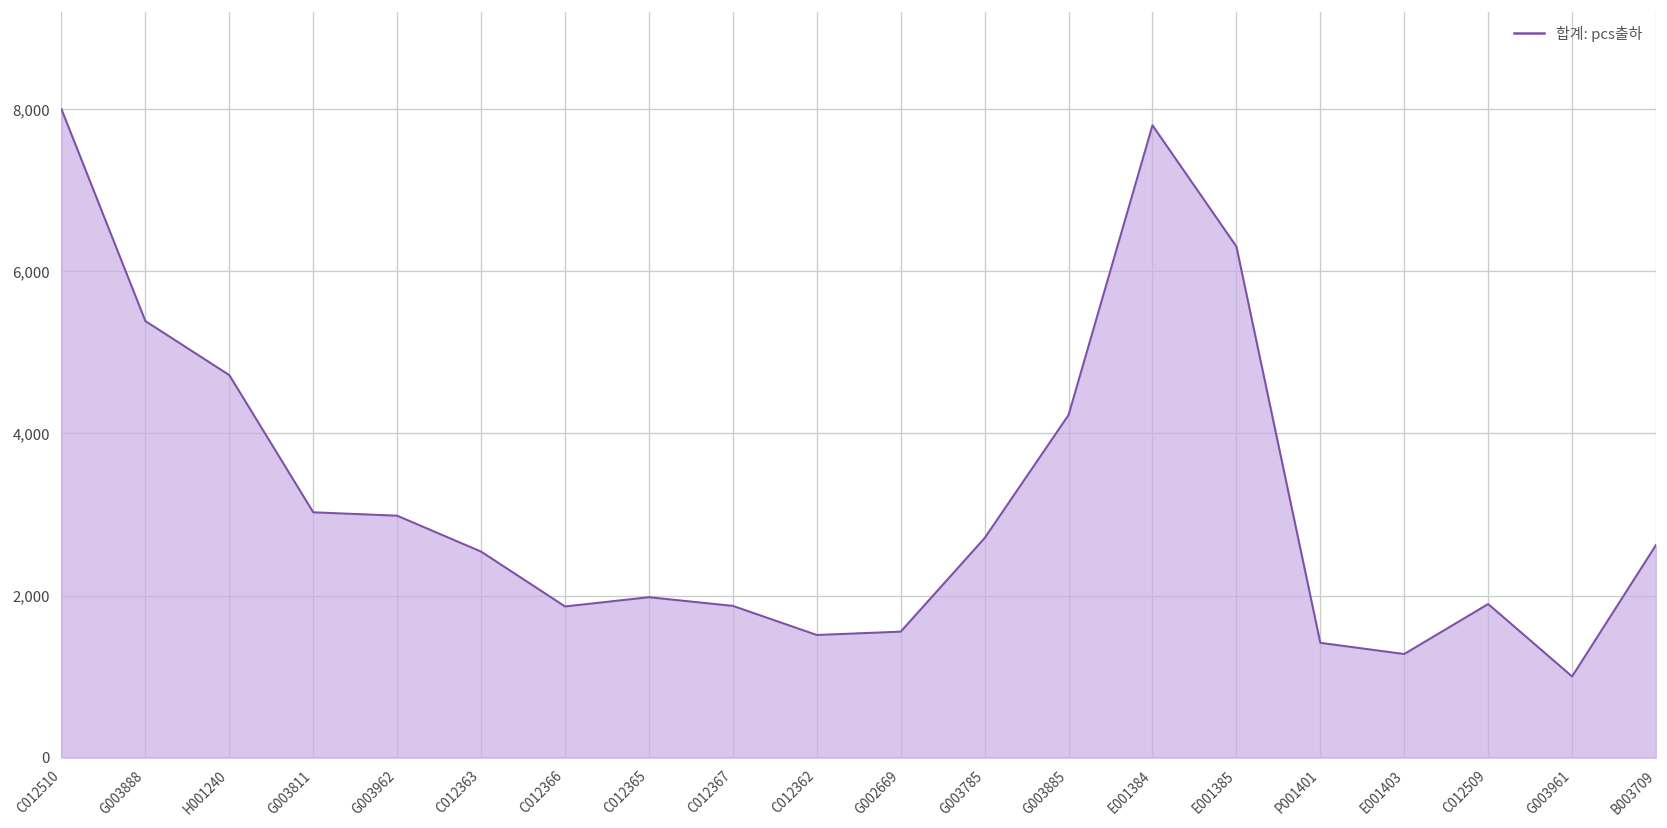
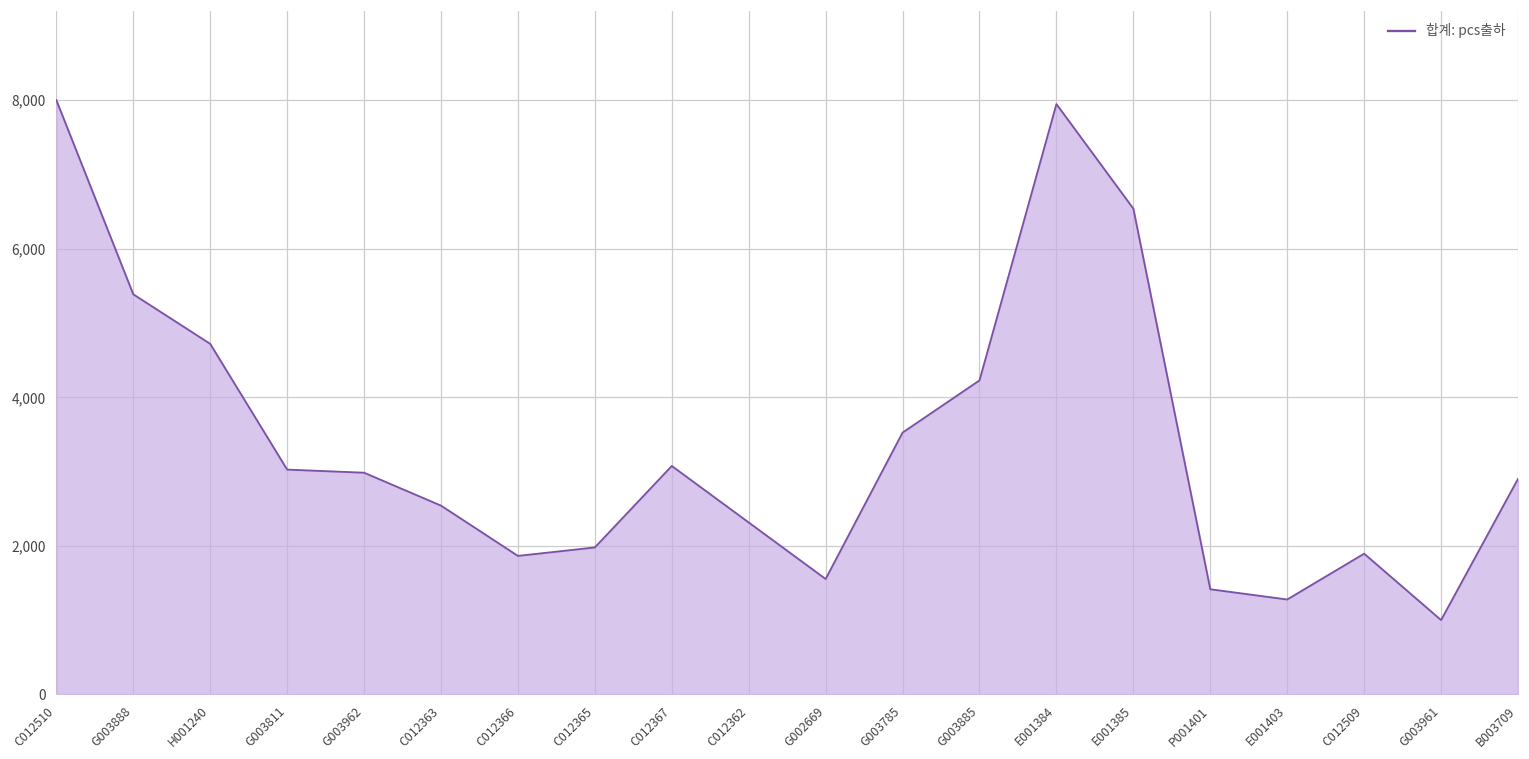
  {
    "C012510": "8,000",
    "G003888": "5,400",
    "H001240": "4,700",
    "G003811": "3,000",
    "G003962": "3,000",
    "C012363": "2,500",
    "C012366": "1,900",
    "C012365": "2,000",
-   "C012367": "1,900",
-   "C012362": "1,500",
+   "C012367": "3,100",
+   "C012362": "2,300",
    "G002669": "1,600",
-   "G003785": "2,700",
+   "G003785": "3,500",
    "G003885": "4,200",
-   "E001384": "7,800",
-   "E001385": "6,300",
+   "E001384": "7,900",
+   "E001385": "6,500",
    "P001401": "1,400",
    "E001403": "1,300",
    "C012509": "1,900",
    "G003961": "1,000",
-   "B003709": "2,600"
+   "B003709": "2,900"
  }
